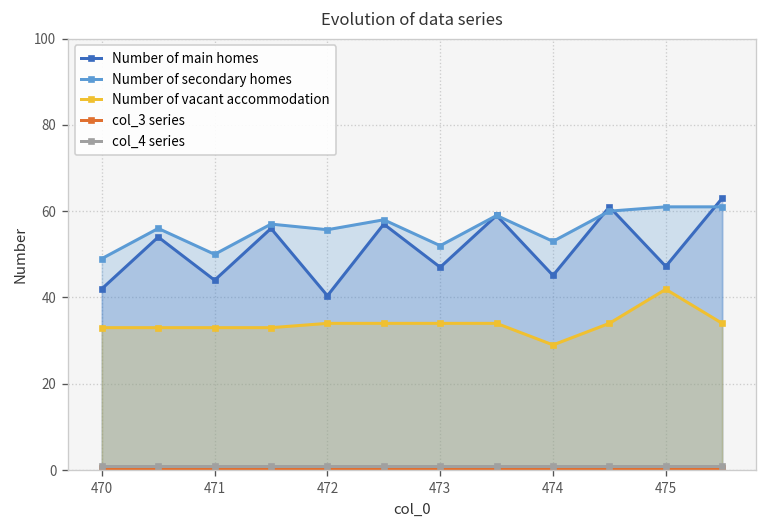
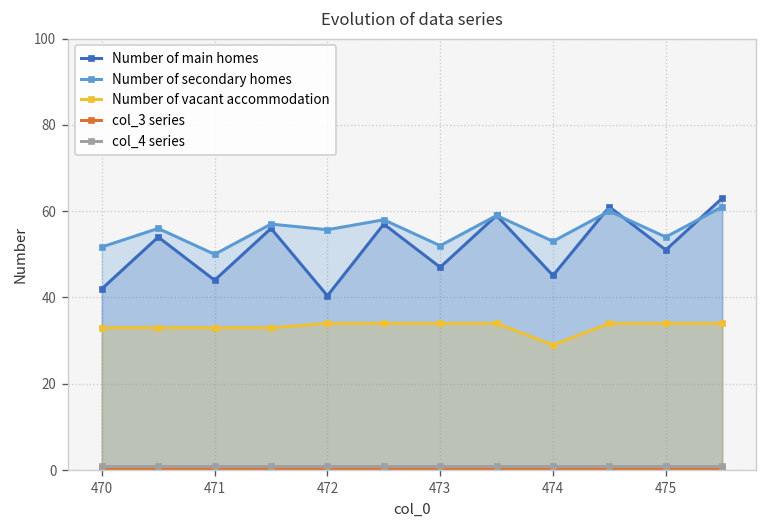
  {
    "Number of main homes": {
      "470": 42,
      "471": 44,
      "472": 40,
      "473": 47,
      "474": 45,
-     "475": 47
+     "475": 51
    },
    "Number of secondary homes": {
-     "470": 49,
+     "470": 52,
      "471": 50,
      "472": 56,
      "473": 52,
      "474": 53,
-     "475": 61
+     "475": 54
    },
    "Number of vacant accommodation": {
      "470": 33,
      "471": 33,
      "472": 34,
      "473": 34,
      "474": 29,
-     "475": 42
+     "475": 34
    }
  }
